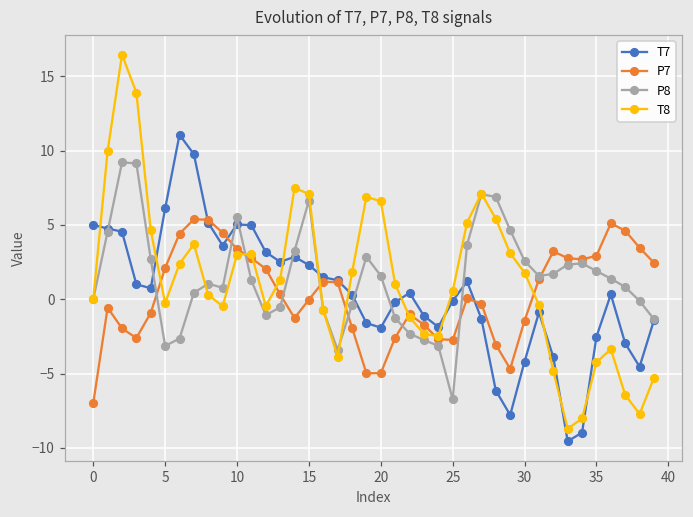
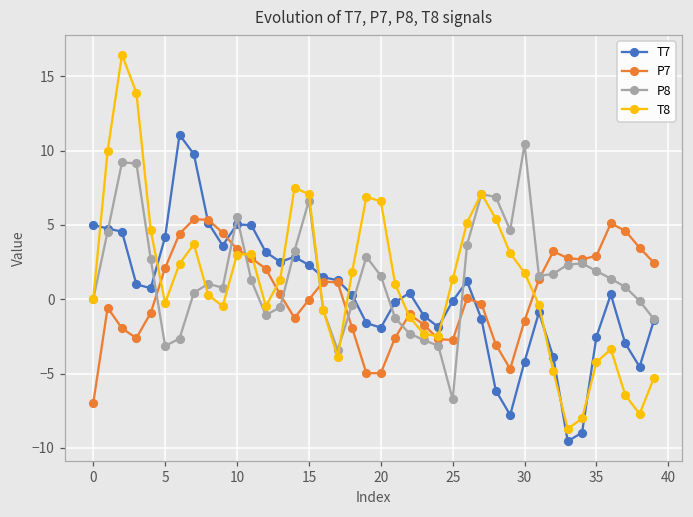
  {
    "T7": {
      "0": 5.0,
-     "5": 6.1,
+     "5": 4.2,
      "10": 5.0,
      "15": 2.3,
      "20": -1.9,
      "25": -0.1,
      "30": -4.2,
      "35": -2.5
    },
    "P7": {
      "0": -7.0,
      "5": 2.1,
      "10": 3.4,
      "15": 0.0,
      "20": -5.0,
      "25": -2.7,
      "30": -1.4,
      "35": 2.9
    },
    "P8": {
      "5": -3.1,
      "10": 5.5,
      "15": 6.6,
      "20": 1.6,
      "25": -6.7,
-     "30": 2.6,
+     "30": 10.4,
      "35": 1.9
    },
    "T8": {
      "5": -0.3,
      "10": 3.0,
      "15": 7.1,
      "20": 6.6,
-     "25": 0.5,
+     "25": 1.3,
      "30": 1.8,
      "35": -4.2
    }
  }
